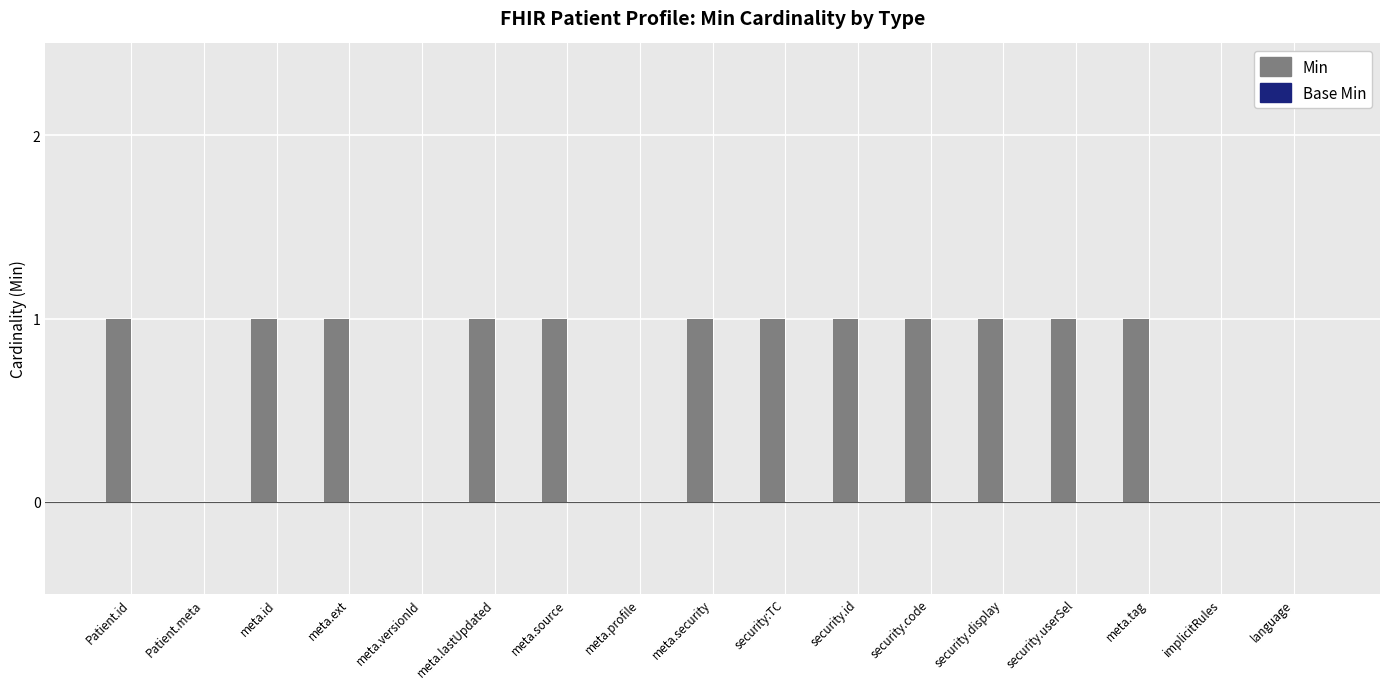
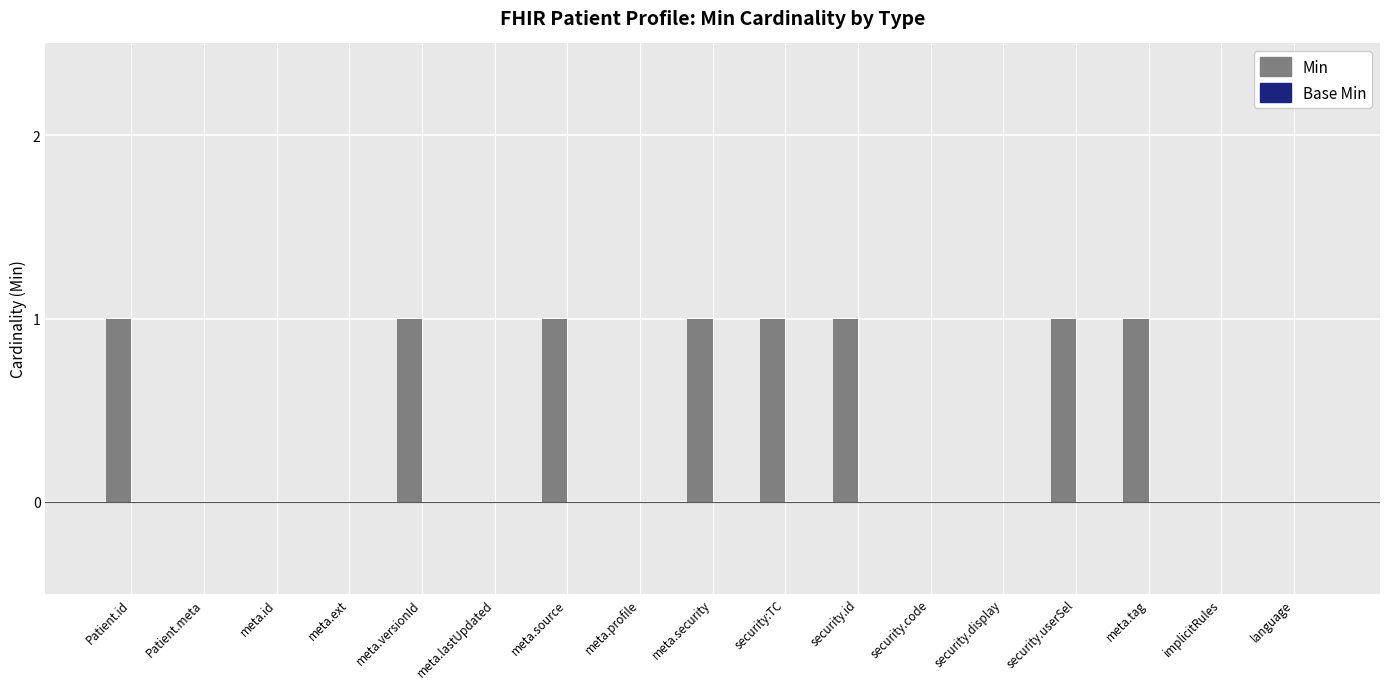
  {
    "Min": {
      "Patient.id": 1,
      "Patient.meta": 0,
-     "meta.id": 1,
-     "meta.ext": 1,
-     "meta.versionId": 0,
-     "meta.lastUpdated": 1,
+     "meta.id": 0,
+     "meta.ext": 0,
+     "meta.versionId": 1,
+     "meta.lastUpdated": 0,
      "meta.source": 1,
      "meta.profile": 0,
      "meta.security": 1,
      "security:TC": 1,
      "security.id": 1,
-     "security.code": 1,
-     "security.display": 1,
+     "security.code": 0,
+     "security.display": 0,
      "security.userSel": 1,
      "meta.tag": 1,
      "implicitRules": 0,
      "language": 0
    },
    "Base Min": {
      "Patient.id": 0,
      "Patient.meta": 0,
      "meta.id": 0,
      "meta.ext": 0,
      "meta.versionId": 0,
      "meta.lastUpdated": 0,
      "meta.source": 0,
      "meta.profile": 0,
      "meta.security": 0,
      "security:TC": 0,
      "security.id": 0,
      "security.code": 0,
      "security.display": 0,
      "security.userSel": 0,
      "meta.tag": 0,
      "implicitRules": 0,
      "language": 0
    }
  }
